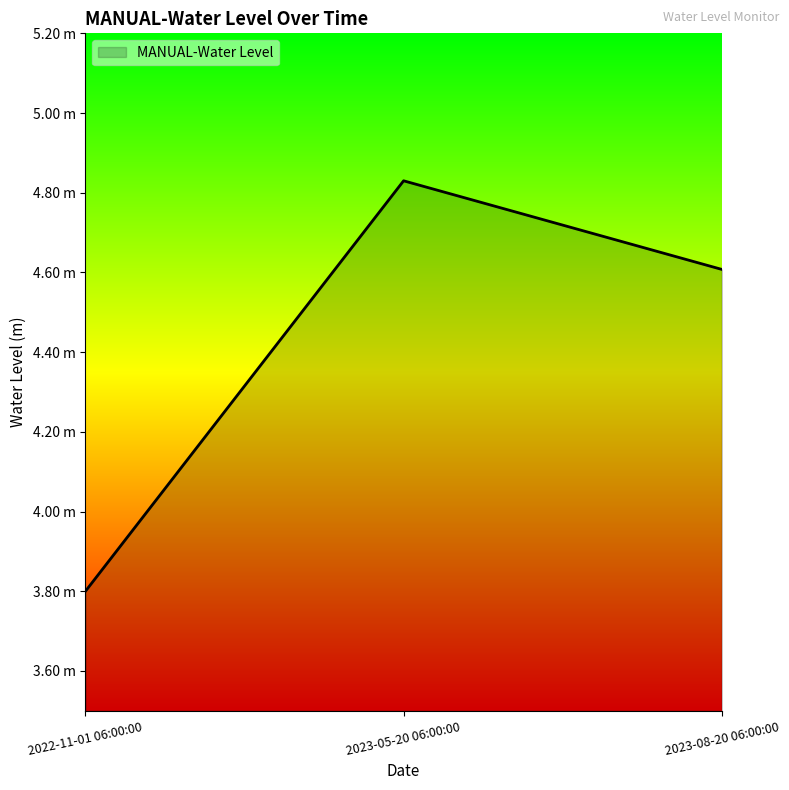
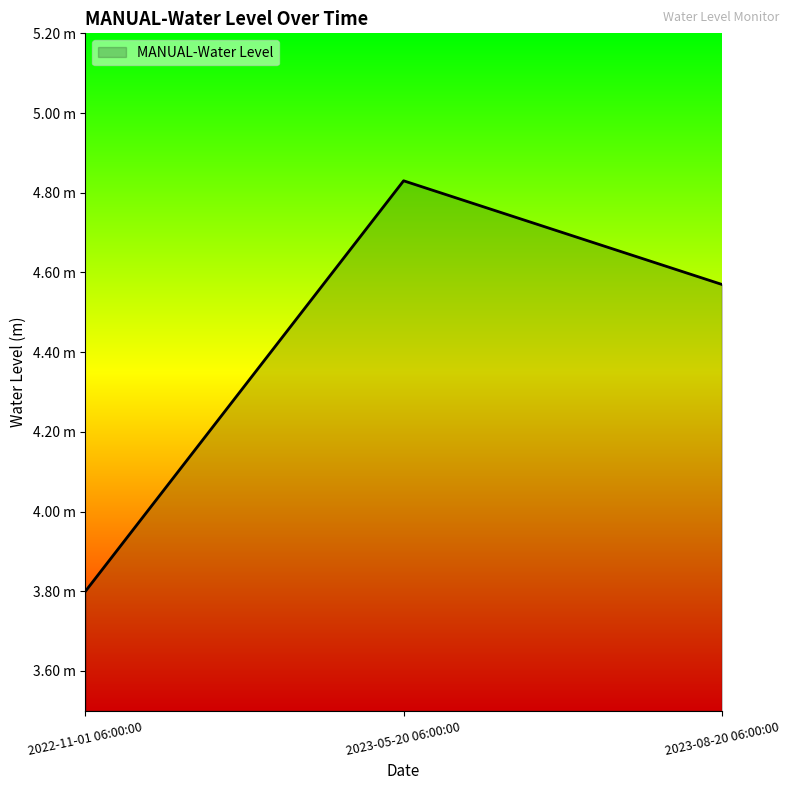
  {
    "2022-11-01 06:00:00": "3.80 m",
    "2023-05-20 06:00:00": "4.83 m",
-   "2023-08-20 06:00:00": "4.61 m"
+   "2023-08-20 06:00:00": "4.57 m"
  }
